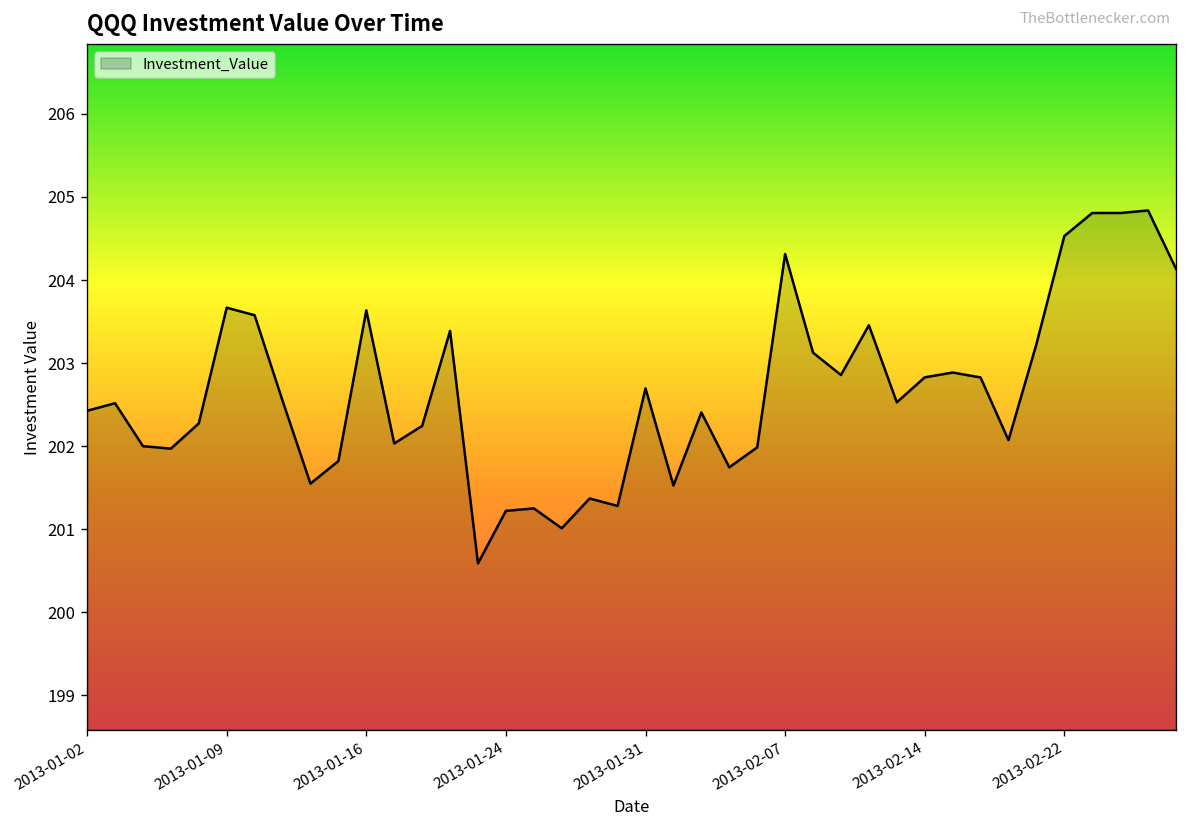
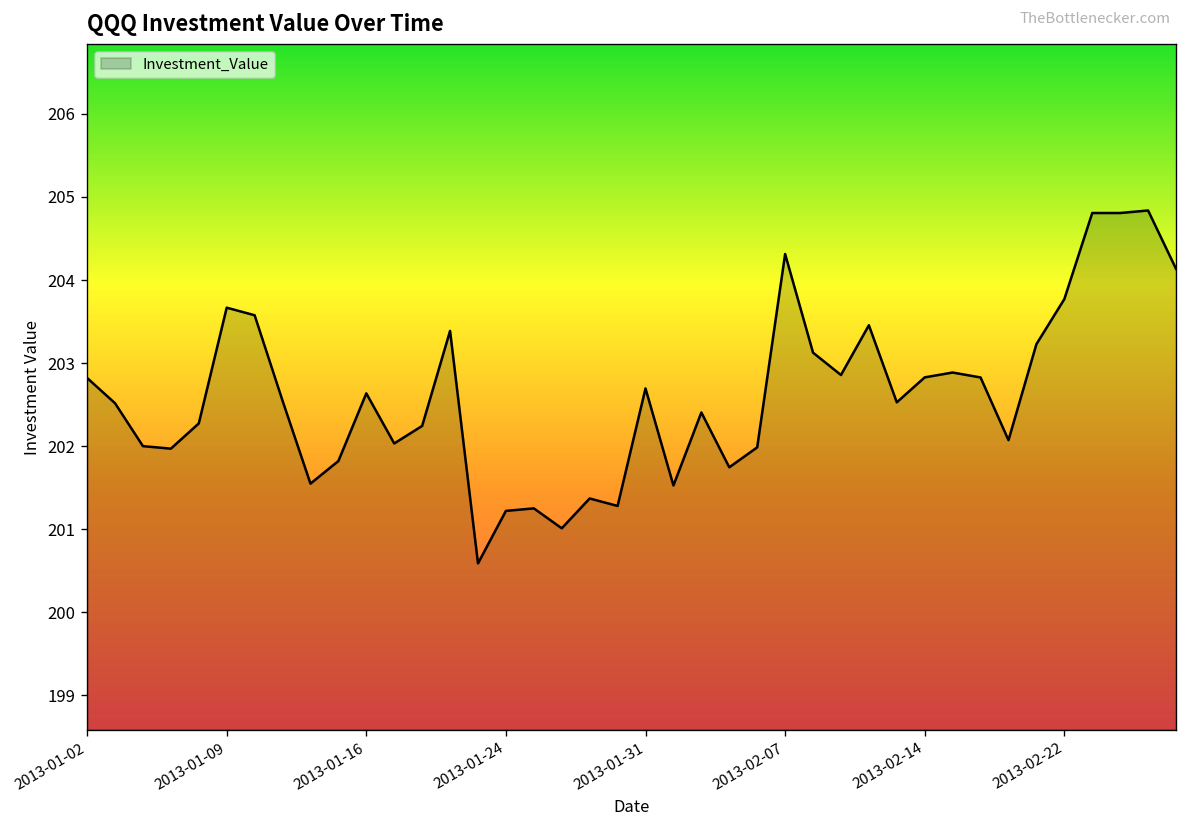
  {
-   "2013-01-02": 202.4,
+   "2013-01-02": 202.8,
    "2013-01-09": 203.7,
-   "2013-01-16": 203.6,
+   "2013-01-16": 202.6,
    "2013-01-24": 201.2,
    "2013-01-31": 202.7,
    "2013-02-07": 204.3,
    "2013-02-14": 202.8,
-   "2013-02-22": 204.5
+   "2013-02-22": 203.8
  }
